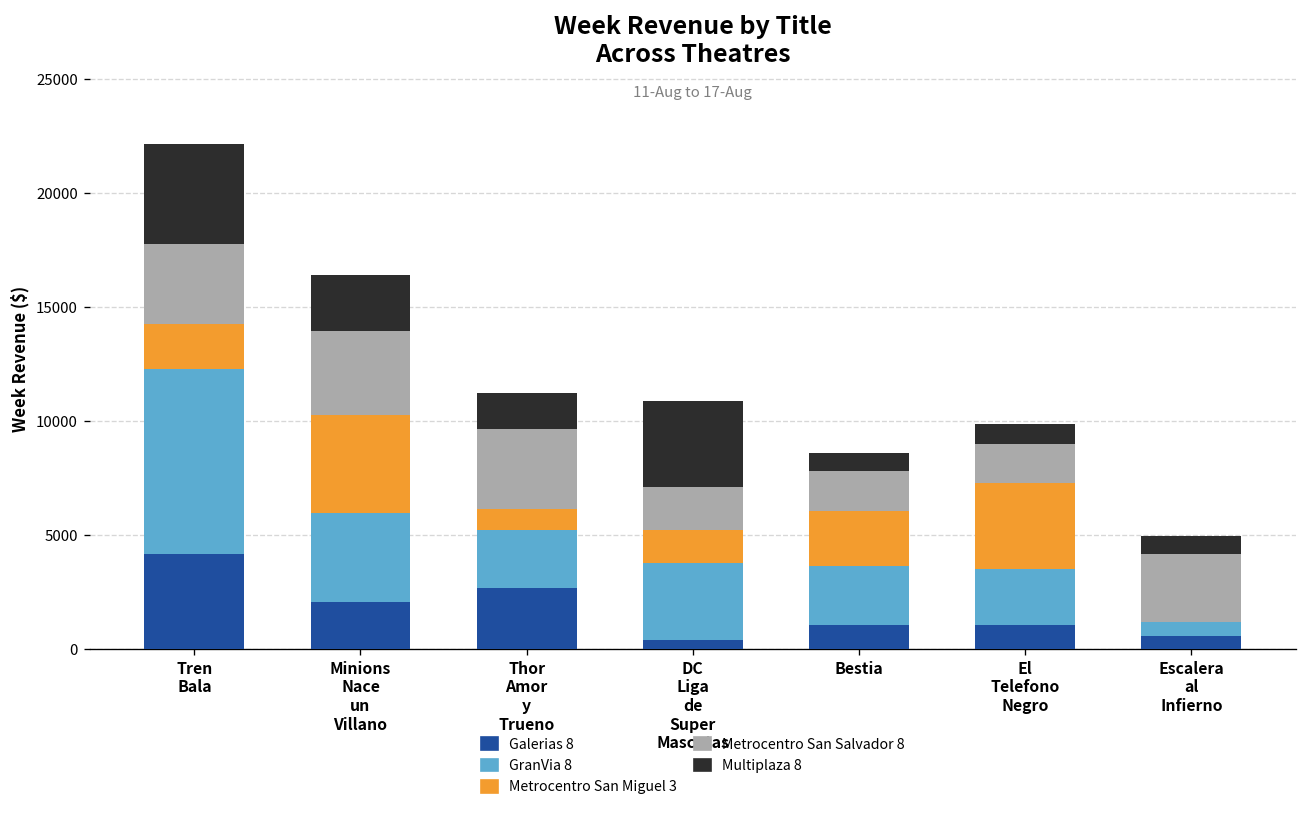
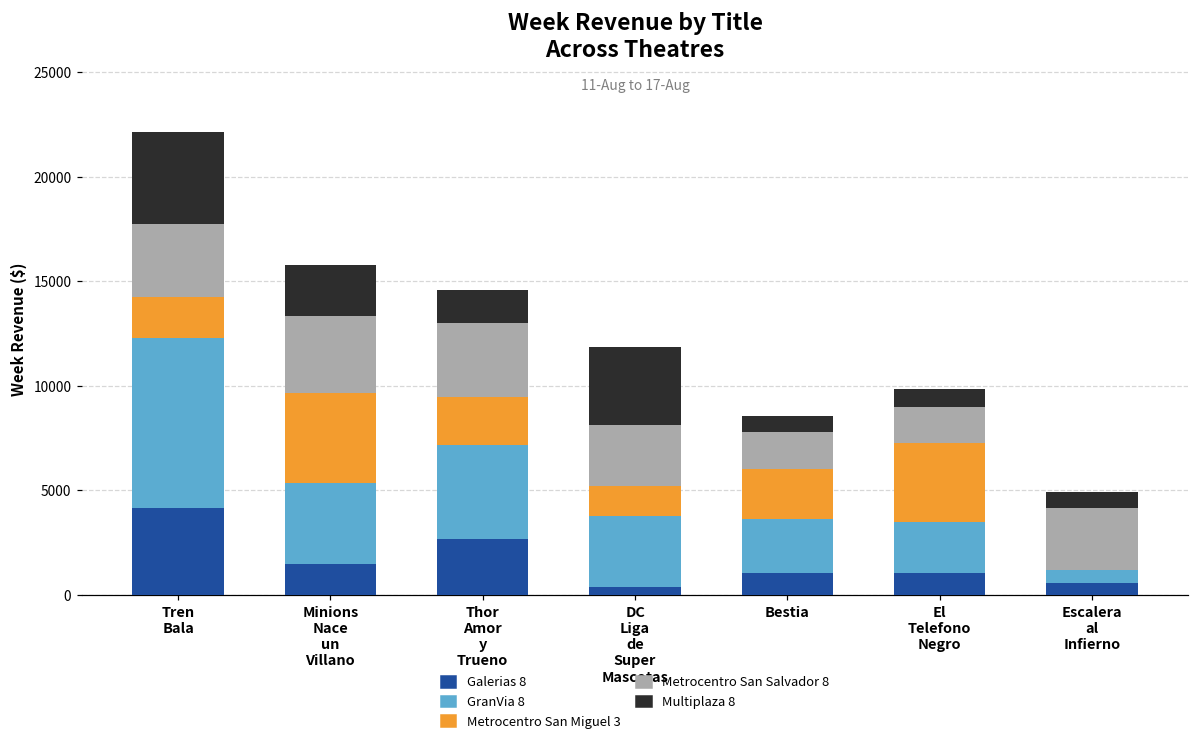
  {
    "Galerias 8": {
      "Tren Bala": 4200,
-     "Minions Nace un Villano": 2100,
+     "Minions Nace un Villano": 1500,
      "Thor Amor y Trueno": 2700,
      "DC Liga de Super Mascotas": 400,
      "Bestia": 1100,
      "El Telefono Negro": 1100,
      "Escalera al Infierno": 600
    },
    "GranVia 8": {
      "Tren Bala": 8100,
      "Minions Nace un Villano": 3900,
-     "Thor Amor y Trueno": 2500,
+     "Thor Amor y Trueno": 4500,
      "DC Liga de Super Mascotas": 3400,
      "Bestia": 2600,
      "El Telefono Negro": 2500,
      "Escalera al Infierno": 600
    },
    "Metrocentro San Miguel 3": {
      "Tren Bala": 2000,
      "Minions Nace un Villano": 4300,
-     "Thor Amor y Trueno": 900,
+     "Thor Amor y Trueno": 2300,
      "DC Liga de Super Mascotas": 1400,
      "Bestia": 2400,
      "El Telefono Negro": 3800,
      "Escalera al Infierno": 0
    },
    "Metrocentro San Salvador 8": {
      "Tren Bala": 3500,
      "Minions Nace un Villano": 3700,
      "Thor Amor y Trueno": 3500,
-     "DC Liga de Super Mascotas": 1900,
+     "DC Liga de Super Mascotas": 2900,
      "Bestia": 1800,
      "El Telefono Negro": 1700,
      "Escalera al Infierno": 3000
    },
    "Multiplaza 8": {
      "Tren Bala": 4400,
      "Minions Nace un Villano": 2500,
      "Thor Amor y Trueno": 1600,
      "DC Liga de Super Mascotas": 3800,
      "Bestia": 800,
      "El Telefono Negro": 800,
      "Escalera al Infierno": 800
    }
  }
